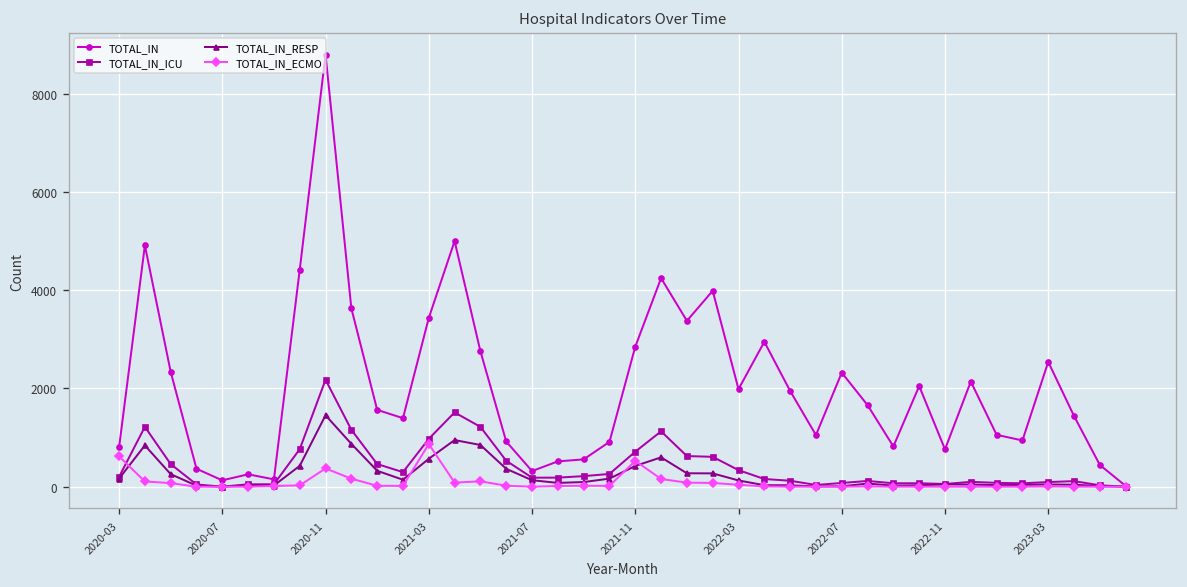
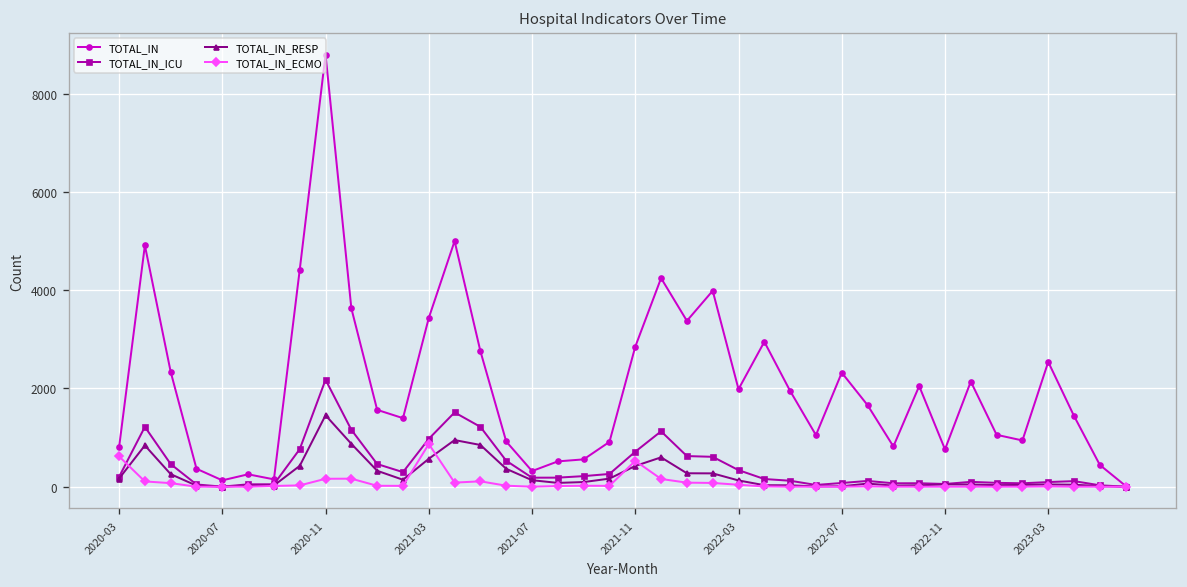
  {
    "TOTAL_IN_ECMO": {
      "2020-03": 600,
-     "2020-11": 400,
+     "2020-11": 200,
      "2021-03": 900,
      "2021-07": 0,
      "2021-11": 500,
      "2022-03": 0
    }
  }
